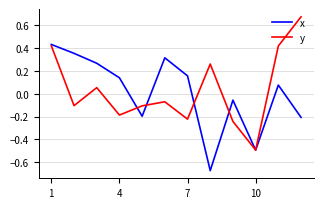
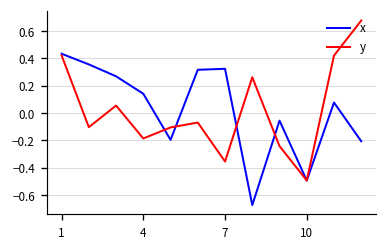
  {
    "x": {
      "4": 0.14,
-     "7": 0.16
+     "7": 0.32
    },
    "y": {
      "4": -0.19,
-     "7": -0.22
+     "7": -0.36
    }
  }
